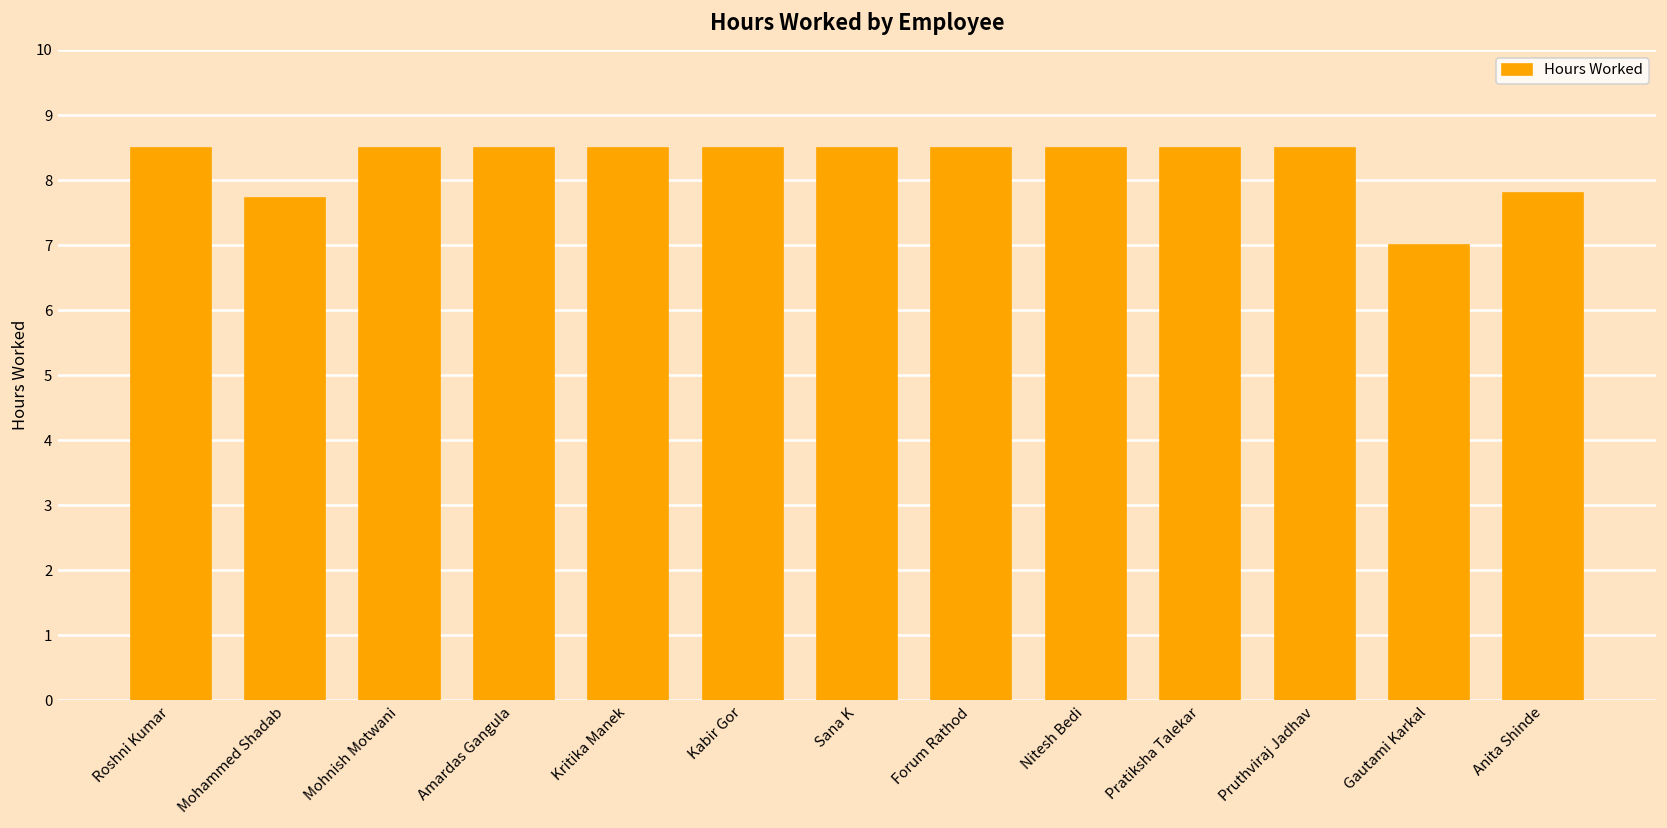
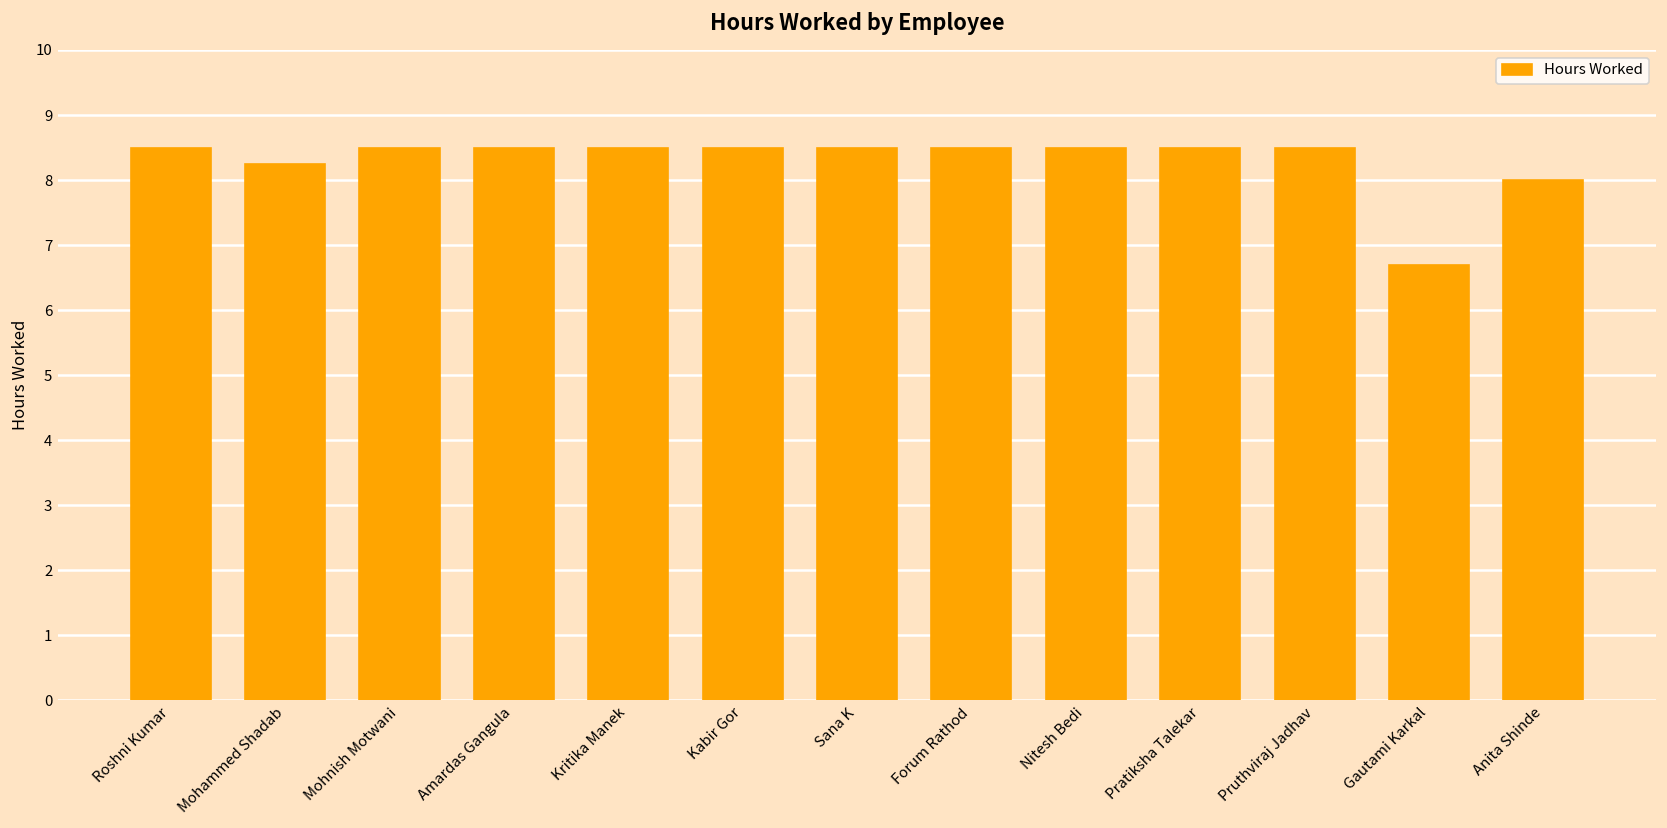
  {
    "Roshni Kumar": 8.5,
-   "Mohammed Shadab": 7.7,
+   "Mohammed Shadab": 8.3,
    "Mohnish Motwani": 8.5,
    "Amardas Gangula": 8.5,
    "Kritika Manek": 8.5,
    "Kabir Gor": 8.5,
    "Sana K": 8.5,
    "Forum Rathod": 8.5,
    "Nitesh Bedi": 8.5,
    "Pratiksha Talekar": 8.5,
    "Pruthviraj Jadhav": 8.5,
-   "Gautami Karkal": 7.0,
-   "Anita Shinde": 7.8
+   "Gautami Karkal": 6.7,
+   "Anita Shinde": 8.0
  }
